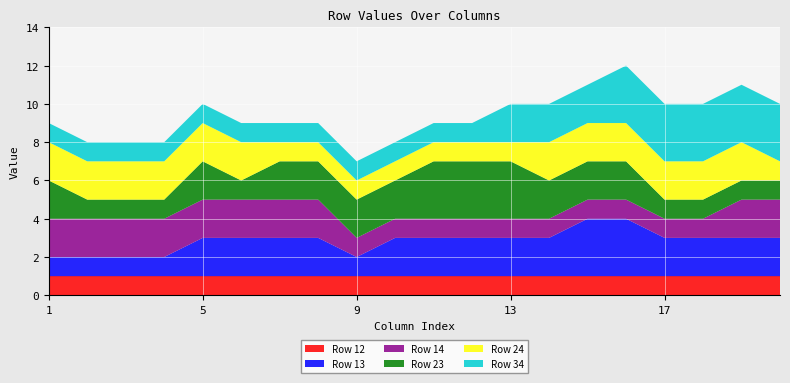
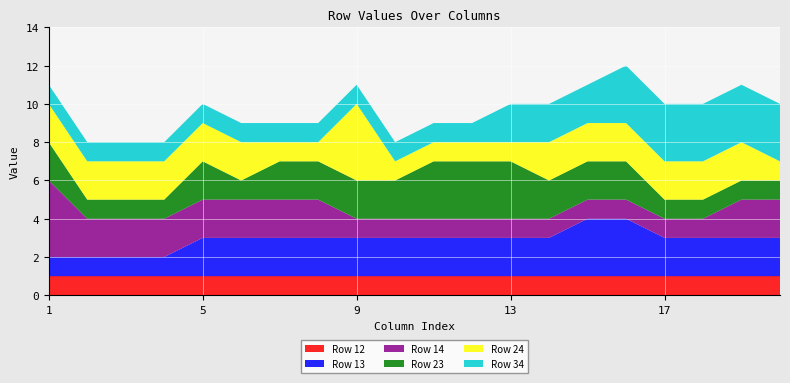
  {
    "Row 12": {
      "1": 1,
      "5": 1,
      "9": 1,
      "13": 1,
      "17": 1
    },
    "Row 13": {
-     "9": 1
+     "9": 2
    },
    "Row 14": {
-     "1": 2,
+     "1": 4,
      "5": 2,
      "9": 1,
      "13": 1,
      "17": 1
    },
    "Row 23": {
      "1": 2,
      "5": 2,
      "9": 2,
      "13": 3,
      "17": 1
    },
    "Row 24": {
      "1": 2,
      "5": 2,
-     "9": 1,
+     "9": 4,
      "13": 1,
      "17": 2
    },
    "Row 34": {
      "1": 1,
      "5": 1,
      "9": 1,
      "13": 2,
      "17": 3
    }
  }
